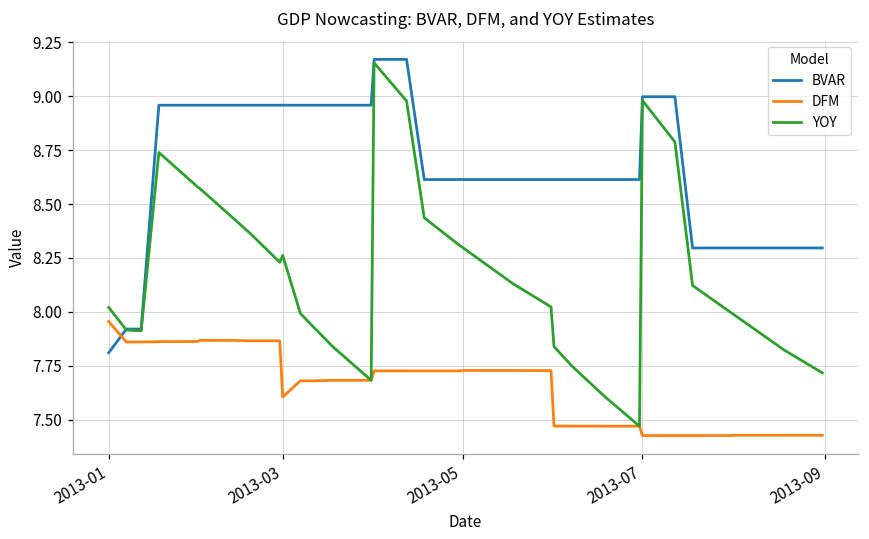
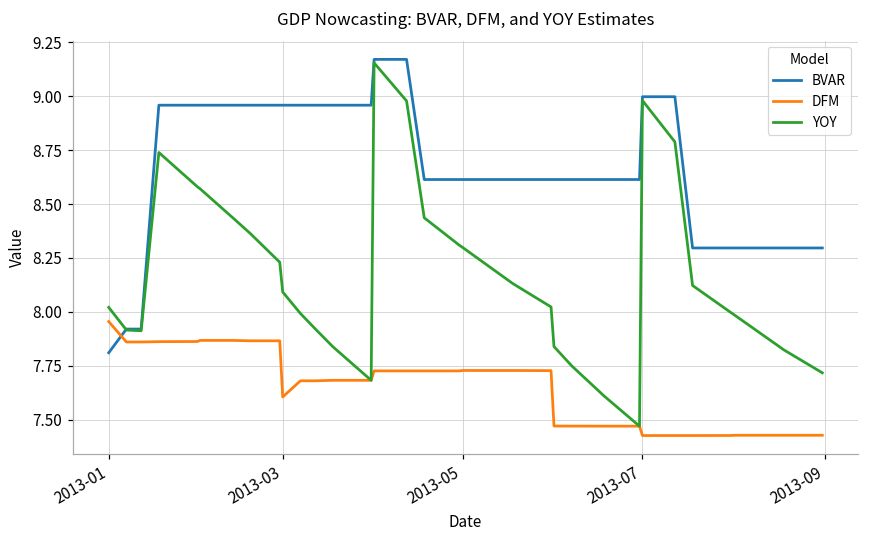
  {
    "BVAR": {
      "2013-01": 7.81,
      "2013-03": 8.96,
      "2013-05": 8.61,
      "2013-07": 9.00
    },
    "DFM": {
      "2013-01": 7.95,
      "2013-03": 7.60,
      "2013-05": 7.73,
      "2013-07": 7.43
    },
    "YOY": {
      "2013-01": 8.02,
-     "2013-03": 8.26,
+     "2013-03": 8.09,
      "2013-05": 8.30,
      "2013-07": 8.98
    }
  }
